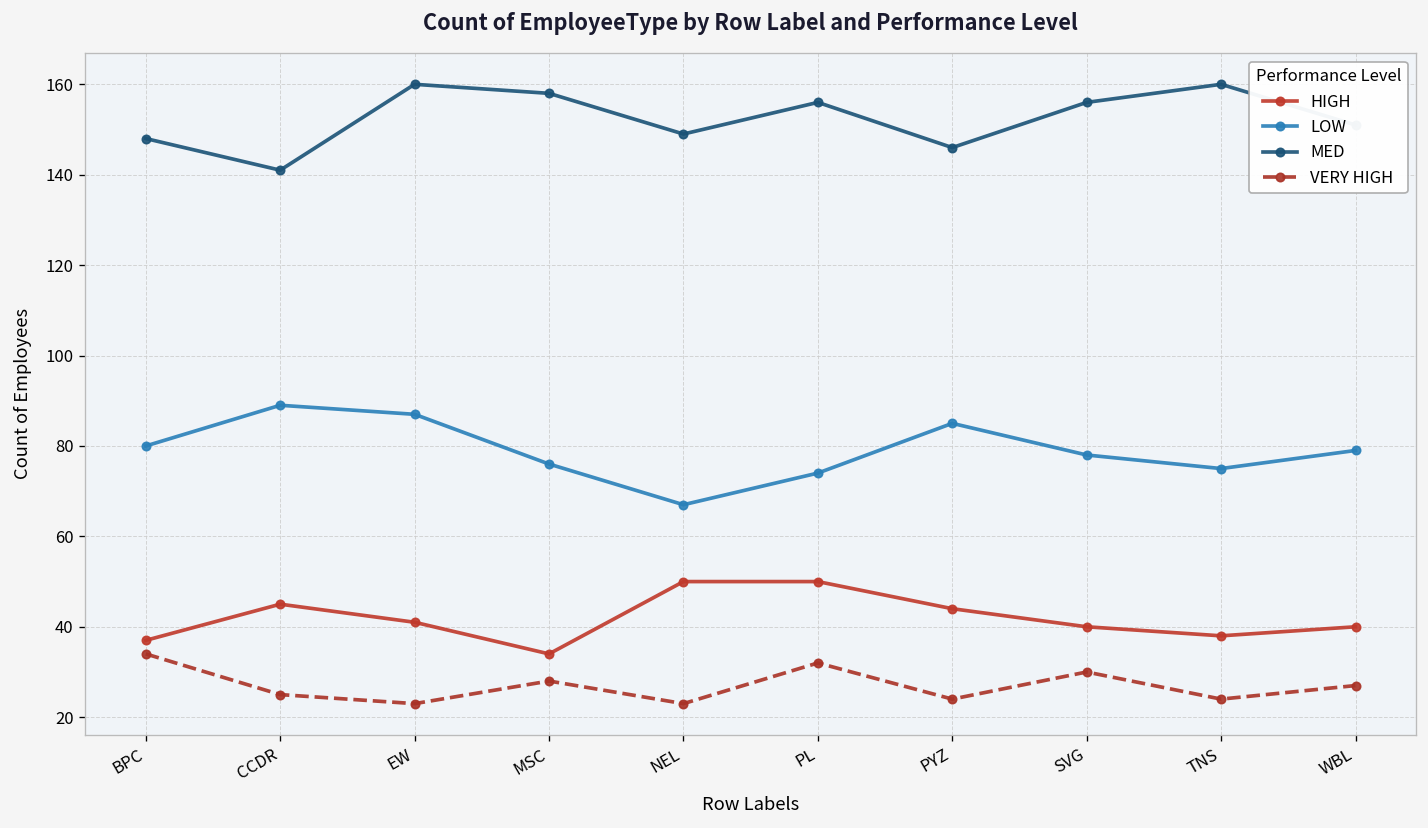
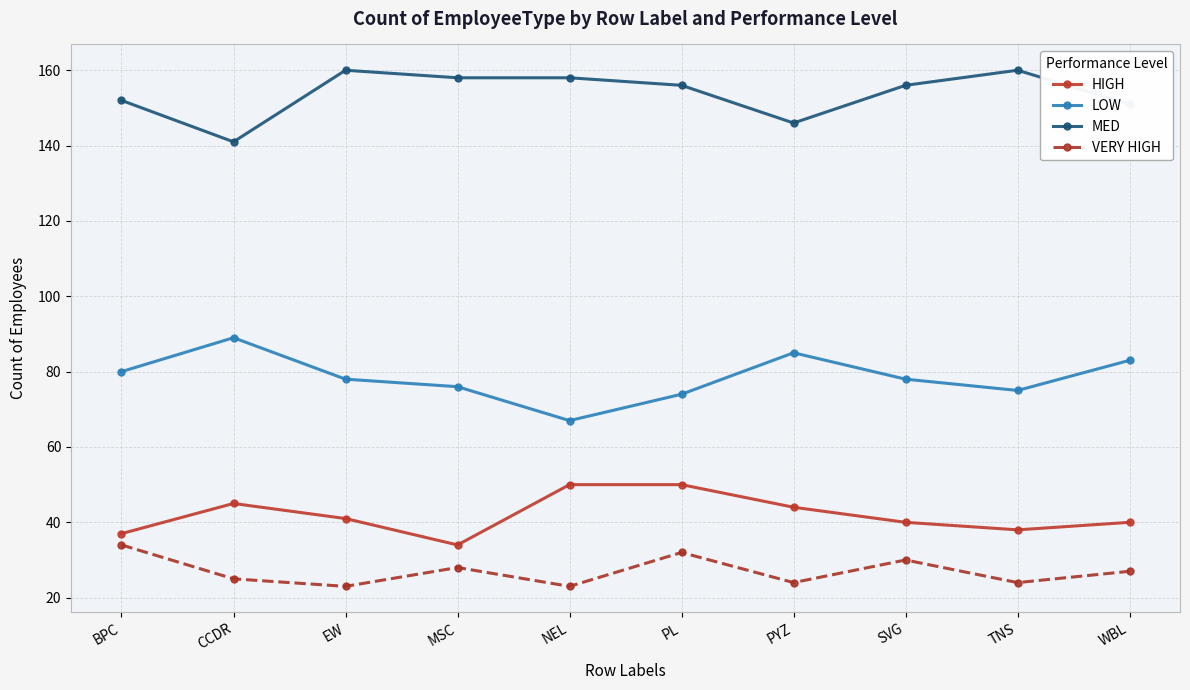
  {
    "LOW": {
      "BPC": 80,
      "CCDR": 89,
-     "EW": 87,
+     "EW": 78,
      "MSC": 76,
      "NEL": 67,
      "PL": 74,
      "PYZ": 85,
      "SVG": 78,
      "TNS": 75,
-     "WBL": 79
+     "WBL": 83
    },
    "MED": {
-     "BPC": 148,
+     "BPC": 152,
      "CCDR": 141,
      "EW": 160,
      "MSC": 158,
-     "NEL": 149,
+     "NEL": 158,
      "PL": 156,
      "PYZ": 146,
      "SVG": 156,
      "TNS": 160
    }
  }
